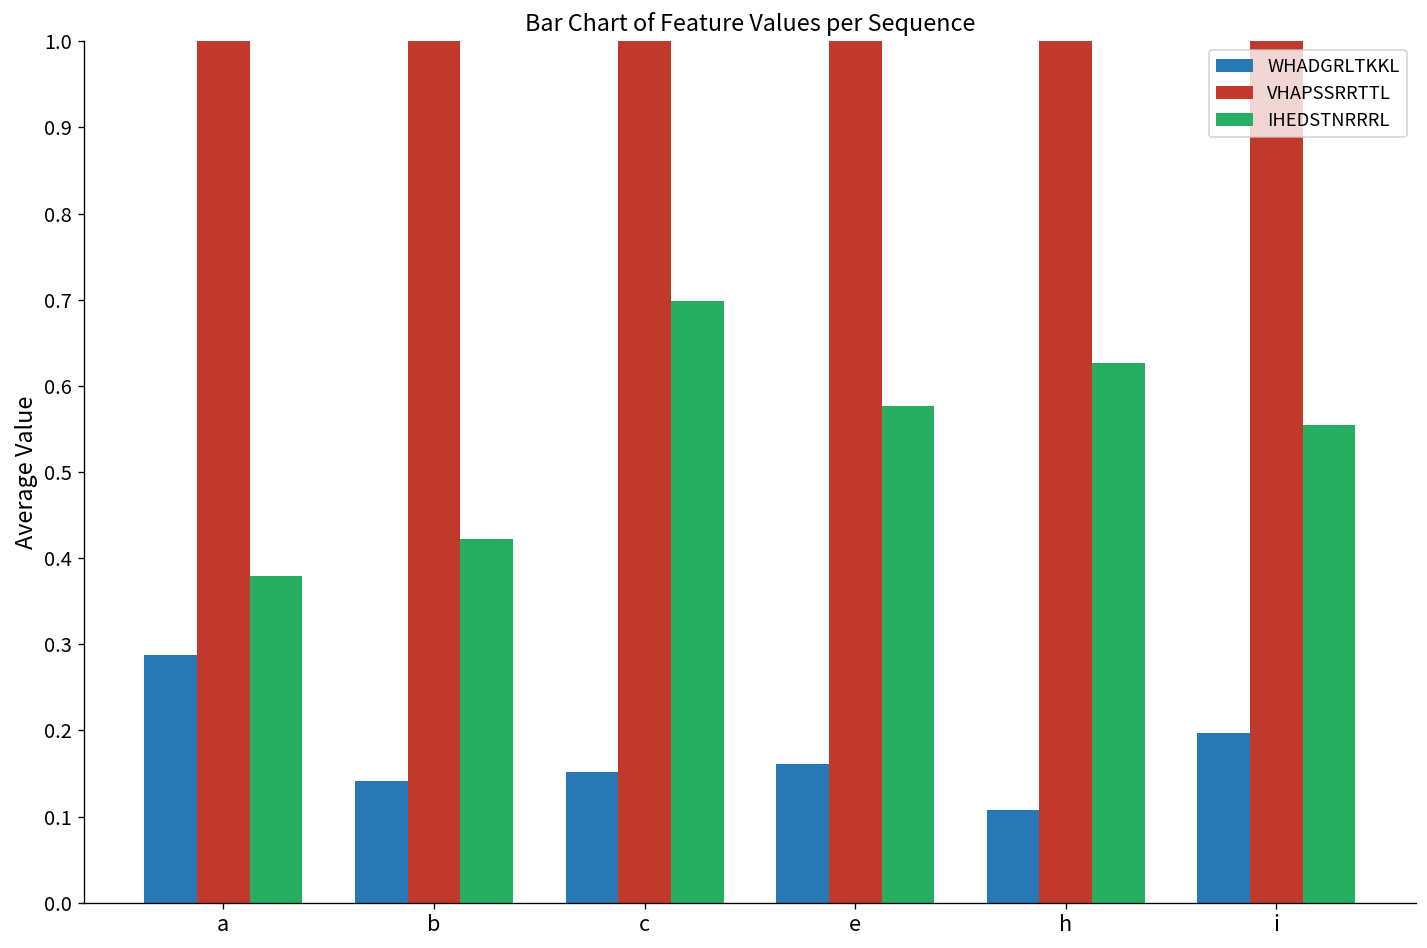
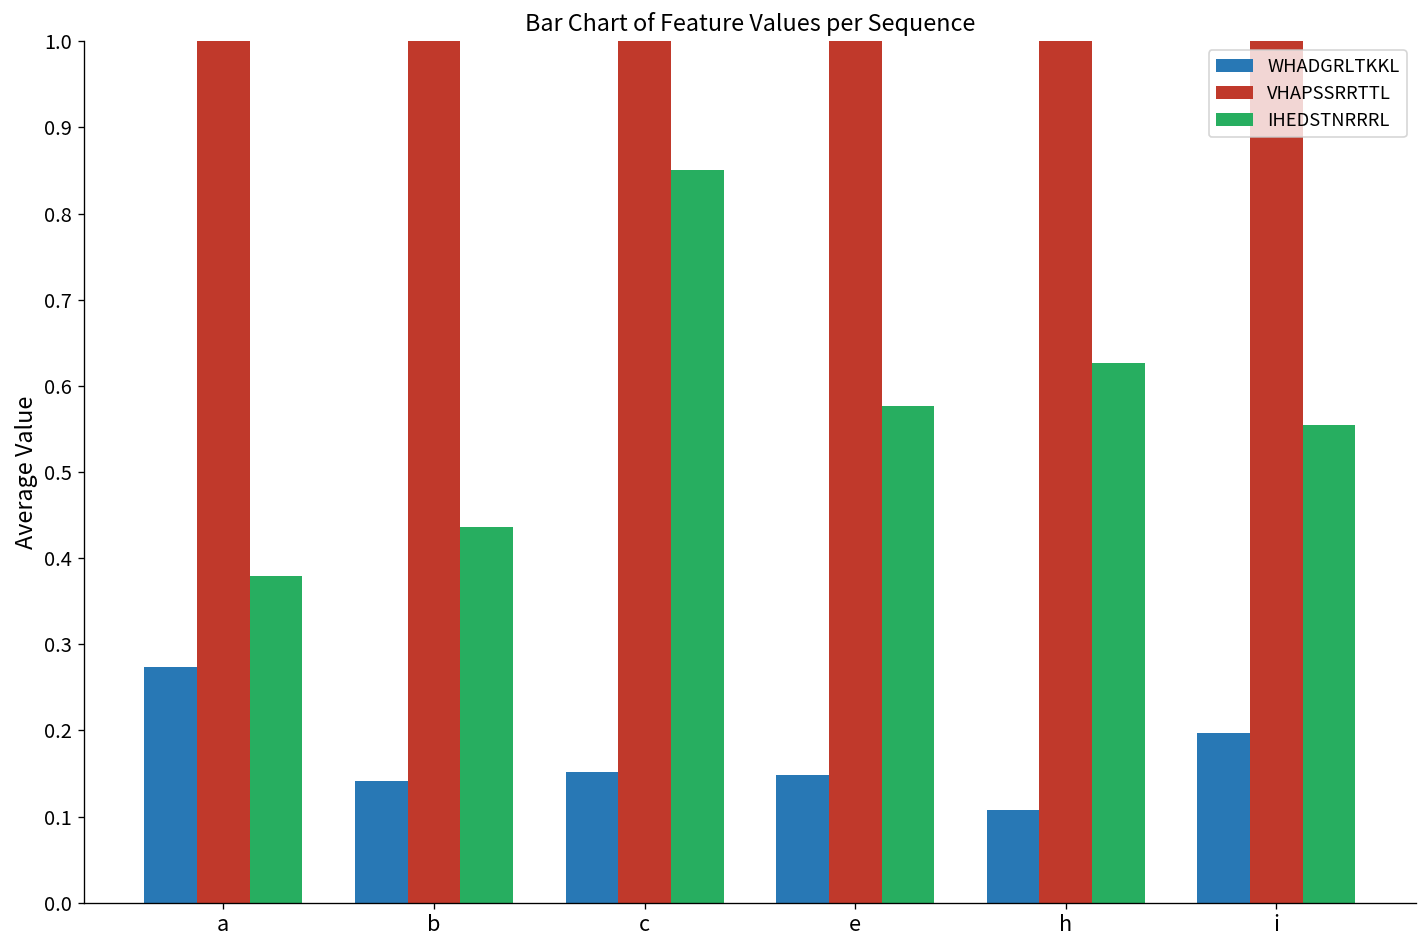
  {
    "WHADGRLTKKL": {
-     "a": 0.29,
+     "a": 0.27,
      "b": 0.14,
      "c": 0.15,
-     "e": 0.16,
+     "e": 0.15,
      "h": 0.11,
      "i": 0.20
    },
    "VHAPSSRRTTL": {
      "a": 1.00,
      "b": 1.00,
      "c": 1.00,
      "e": 1.00,
      "h": 1.00,
      "i": 1.00
    },
    "IHEDSTNRRRL": {
      "a": 0.38,
-     "b": 0.42,
-     "c": 0.70,
+     "b": 0.44,
+     "c": 0.85,
      "e": 0.58,
      "h": 0.63,
      "i": 0.55
    }
  }
